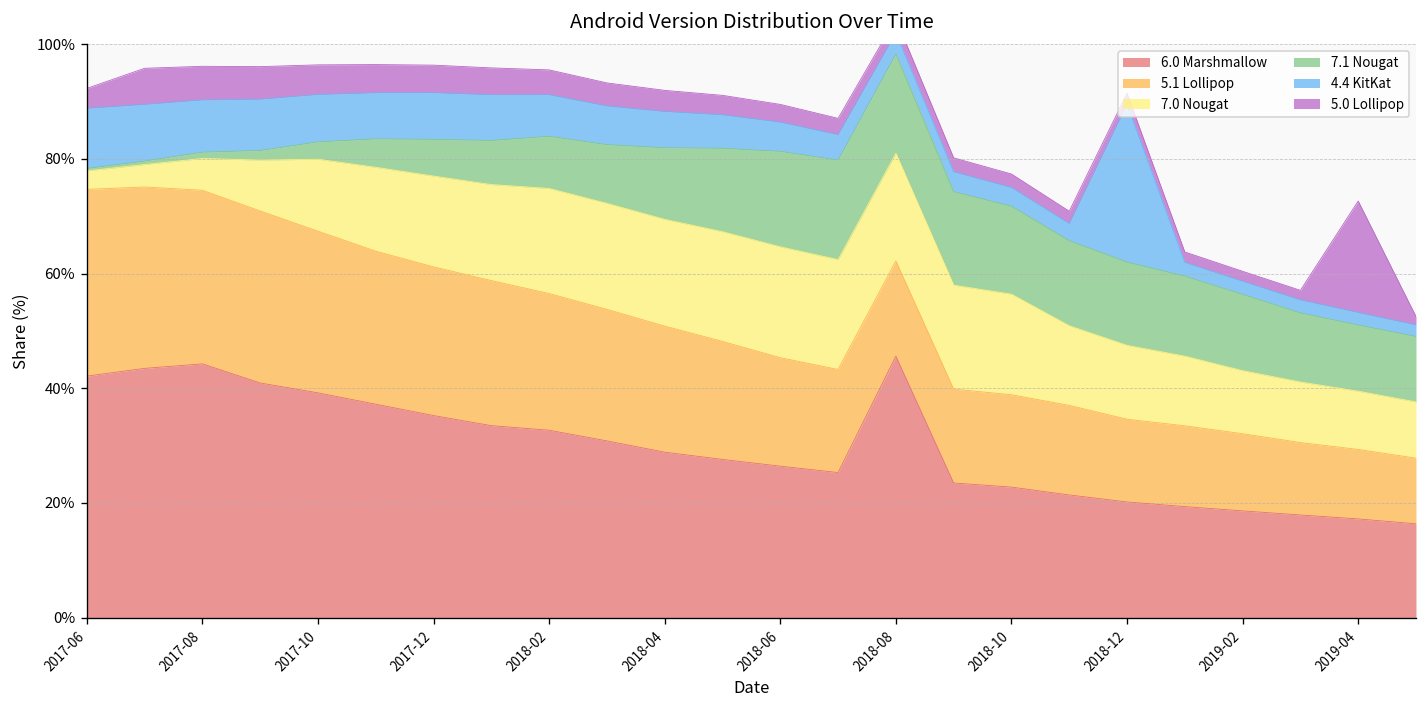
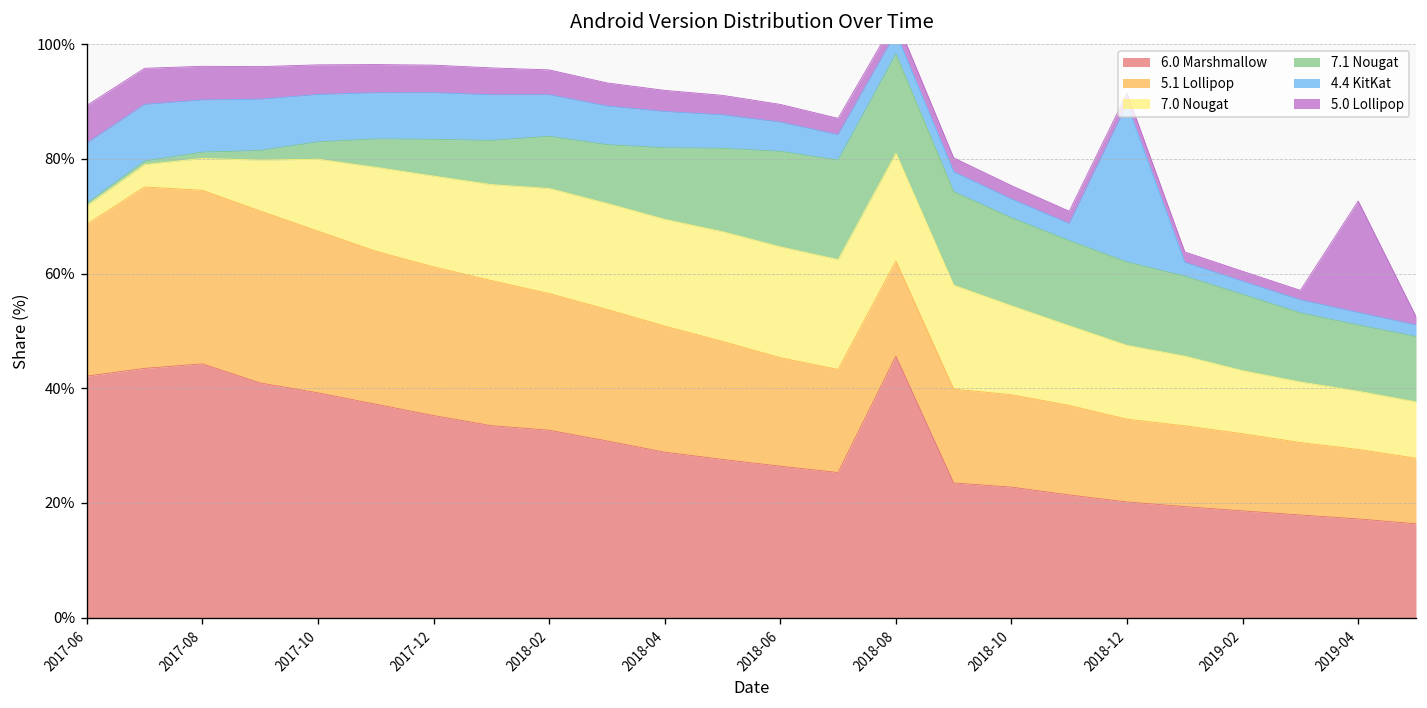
  {
    "6.0 Marshmallow": {
      "2017-06": "42%",
      "2017-08": "44%",
      "2017-10": "39%",
      "2017-12": "35%",
      "2018-02": "33%",
      "2018-04": "29%",
      "2018-06": "26%",
      "2018-08": "46%",
      "2018-10": "23%",
      "2018-12": "20%",
      "2019-02": "19%",
      "2019-04": "17%"
    },
    "5.1 Lollipop": {
-     "2017-06": "33%",
+     "2017-06": "26%",
      "2017-08": "30%",
      "2017-10": "28%",
      "2017-12": "26%",
      "2018-02": "24%",
      "2018-04": "22%",
      "2018-06": "19%",
      "2018-08": "17%",
      "2018-10": "16%",
      "2018-12": "14%",
      "2019-02": "13%",
      "2019-04": "12%"
    },
    "7.0 Nougat": {
      "2017-08": "6%",
      "2017-10": "13%",
      "2017-12": "16%",
      "2018-02": "18%",
      "2018-04": "19%",
      "2018-06": "19%",
      "2018-08": "19%",
-     "2018-10": "18%",
+     "2018-10": "16%",
      "2018-12": "13%",
      "2019-02": "11%",
      "2019-04": "10%"
    },
    "7.1 Nougat": {
      "2017-08": "1%",
      "2017-10": "3%",
      "2017-12": "6%",
      "2018-02": "9%",
      "2018-04": "12%",
      "2018-06": "17%",
      "2018-08": "17%",
      "2018-10": "15%",
      "2018-12": "15%",
      "2019-02": "13%",
      "2019-04": "12%"
    },
    "4.4 KitKat": {
      "2017-06": "10%",
      "2017-08": "9%",
      "2017-10": "8%",
      "2017-12": "8%",
      "2018-02": "7%",
      "2018-04": "6%",
      "2018-06": "5%",
      "2018-10": "3%",
      "2019-02": "2%",
      "2019-04": "2%"
    },
    "5.0 Lollipop": {
-     "2017-06": "3%",
+     "2017-06": "7%",
      "2017-08": "6%",
      "2017-10": "5%",
      "2017-12": "5%",
      "2018-02": "4%",
      "2018-04": "4%",
      "2018-06": "3%",
      "2018-10": "2%",
      "2019-02": "2%",
      "2019-04": "19%"
    }
  }
